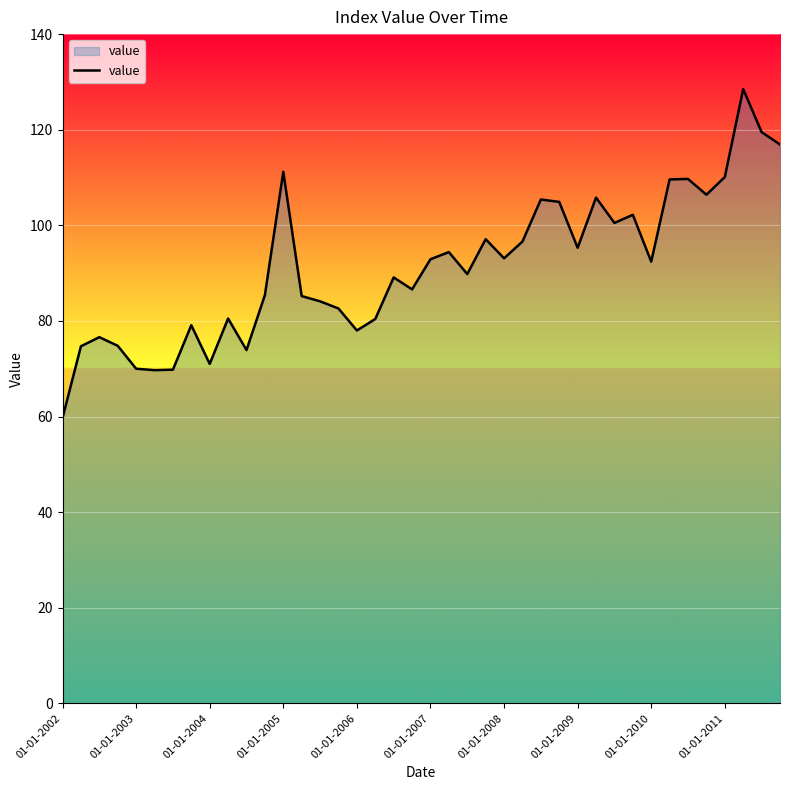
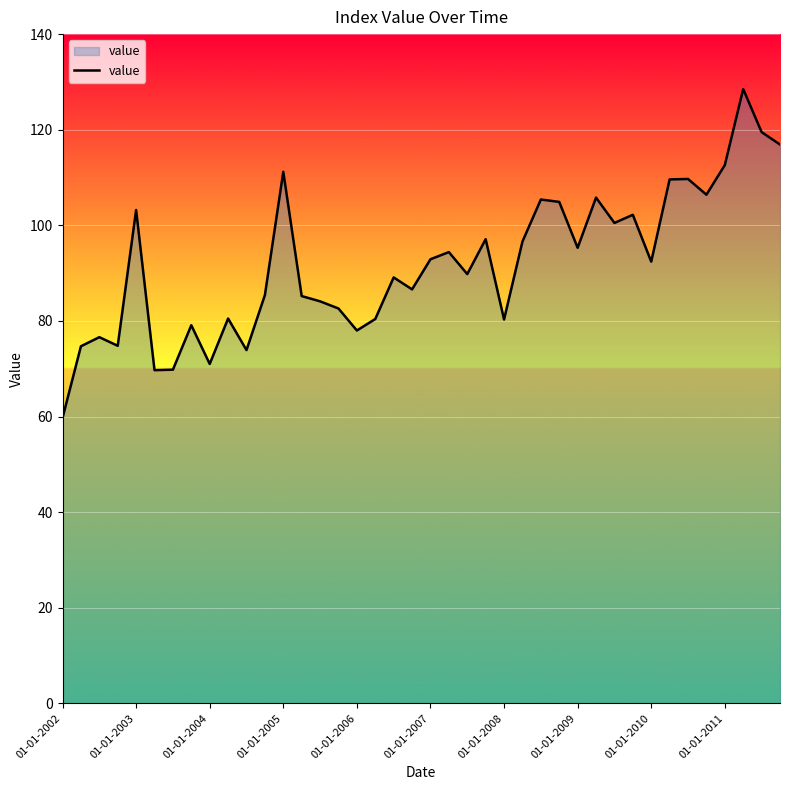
  {
    "01-01-2002": 60,
-   "01-01-2003": 70,
+   "01-01-2003": 103,
    "01-01-2004": 71,
    "01-01-2005": 111,
    "01-01-2006": 78,
    "01-01-2007": 93,
-   "01-01-2008": 93,
+   "01-01-2008": 80,
    "01-01-2009": 95,
    "01-01-2010": 92,
-   "01-01-2011": 110
+   "01-01-2011": 113
  }
